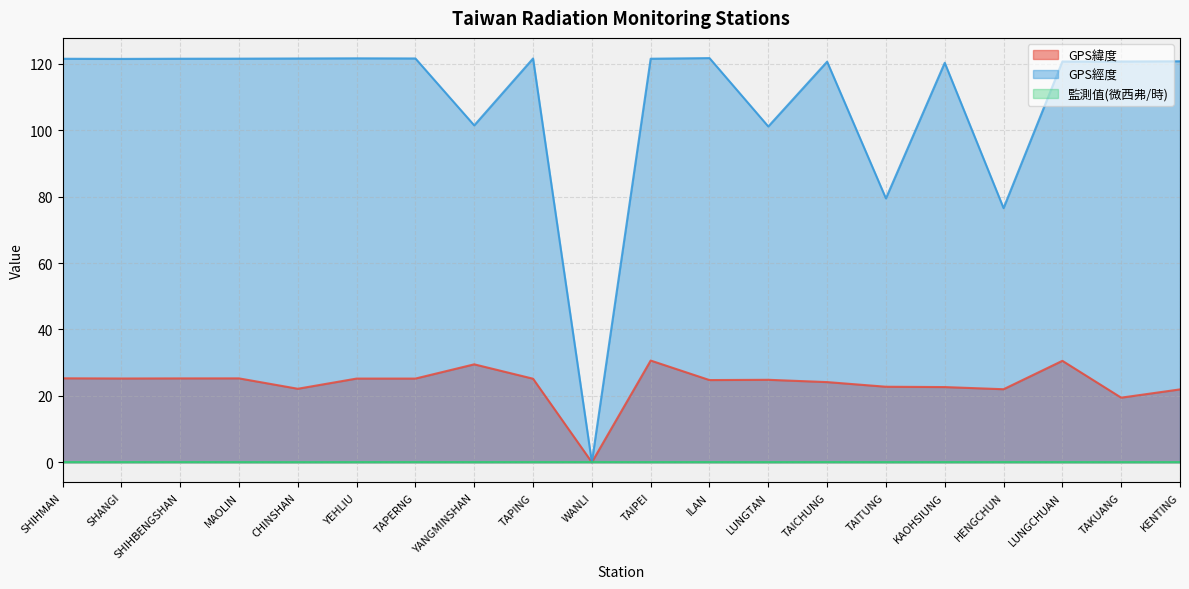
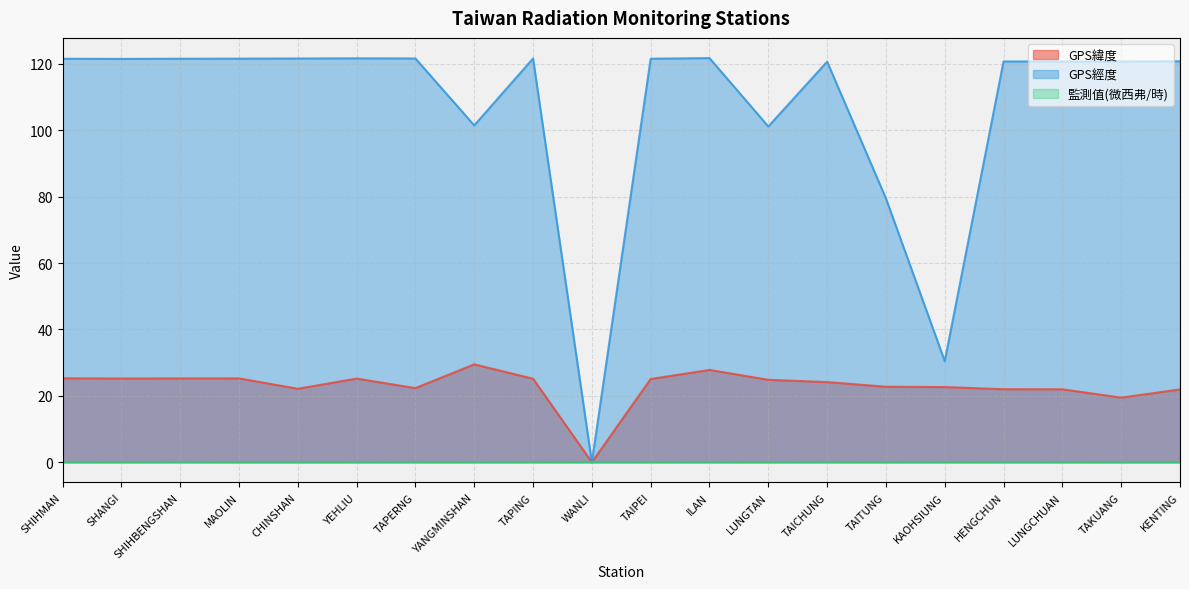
  {
    "GPS緯度": {
      "SHIHMAN": 25,
      "SHANGI": 25,
      "SHIHBENGSHAN": 25,
      "MAOLIN": 25,
      "CHINSHAN": 22,
      "YEHLIU": 25,
-     "TAPERNG": 25,
+     "TAPERNG": 22,
      "YANGMINSHAN": 30,
      "TAPING": 25,
-     "TAIPEI": 31,
-     "ILAN": 25,
+     "TAIPEI": 25,
+     "ILAN": 28,
      "LUNGTAN": 25,
      "TAICHUNG": 24,
      "TAITUNG": 23,
      "KAOHSIUNG": 23,
      "HENGCHUN": 22,
-     "LUNGCHUAN": 31,
+     "LUNGCHUAN": 22,
      "TAKUANG": 19,
      "KENTING": 22
    },
    "GPS經度": {
      "SHIHMAN": 122,
      "SHANGI": 122,
      "SHIHBENGSHAN": 122,
      "MAOLIN": 122,
      "CHINSHAN": 122,
      "YEHLIU": 122,
      "TAPERNG": 122,
      "YANGMINSHAN": 101,
      "TAPING": 122,
      "TAIPEI": 122,
      "ILAN": 122,
      "LUNGTAN": 101,
      "TAICHUNG": 121,
      "TAITUNG": 79,
-     "KAOHSIUNG": 120,
-     "HENGCHUN": 77,
+     "KAOHSIUNG": 30,
+     "HENGCHUN": 121,
      "KENTING": 121
    },
    "監測值(微西弗/時)": {
      "SHIHMAN": 0,
      "SHANGI": 0,
      "SHIHBENGSHAN": 0,
      "MAOLIN": 0,
      "CHINSHAN": 0,
      "YEHLIU": 0,
      "TAPERNG": 0,
      "YANGMINSHAN": 0,
      "TAPING": 0,
      "TAIPEI": 0,
      "ILAN": 0,
      "LUNGTAN": 0,
      "TAICHUNG": 0,
      "TAITUNG": 0,
      "KAOHSIUNG": 0,
      "HENGCHUN": 0,
      "LUNGCHUAN": 0,
      "TAKUANG": 0,
      "KENTING": 0
    }
  }
